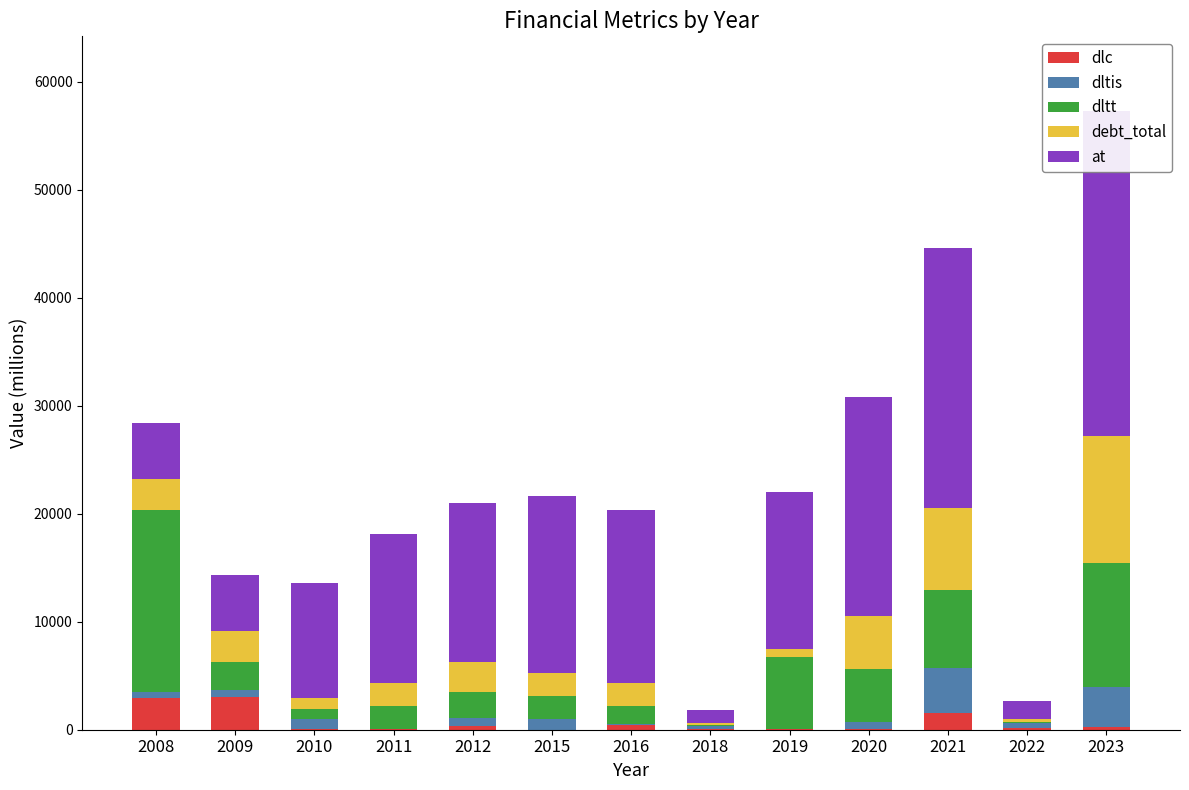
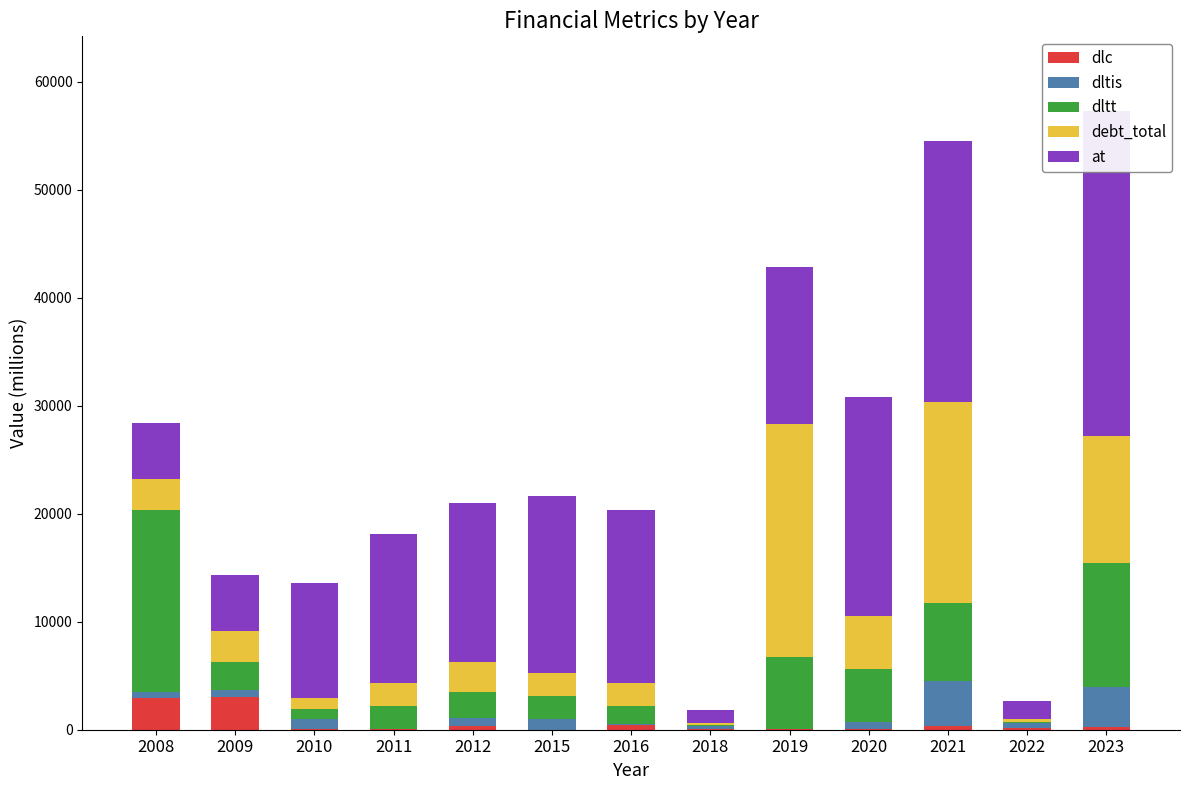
  {
    "dlc": {
      "2008": 2900,
      "2009": 3100,
      "2012": 400,
      "2016": 400,
-     "2021": 1600,
+     "2021": 400,
      "2023": 300
    },
    "dltis": {
      "2008": 600,
      "2009": 600,
      "2010": 1000,
      "2012": 700,
      "2015": 1000,
      "2018": 200,
      "2020": 600,
      "2021": 4100,
      "2022": 500,
      "2023": 3700
    },
    "dltt": {
      "2008": 16800,
      "2009": 2500,
      "2010": 900,
      "2011": 2100,
      "2012": 2400,
      "2015": 2100,
      "2016": 1700,
      "2019": 6700,
      "2020": 4900,
      "2021": 7200,
      "2023": 11500
    },
    "debt_total": {
      "2008": 2800,
      "2009": 2900,
      "2010": 1000,
      "2011": 2200,
      "2012": 2800,
      "2015": 2200,
      "2016": 2100,
-     "2019": 700,
+     "2019": 21600,
      "2020": 5000,
-     "2021": 7600,
+     "2021": 18600,
      "2022": 300,
      "2023": 11800
    },
    "at": {
      "2008": 5200,
      "2009": 5200,
      "2010": 10700,
      "2011": 13800,
      "2012": 14800,
      "2015": 16300,
      "2016": 16100,
      "2018": 1200,
      "2019": 14500,
      "2020": 20200,
      "2021": 24200,
      "2022": 1700
    }
  }
